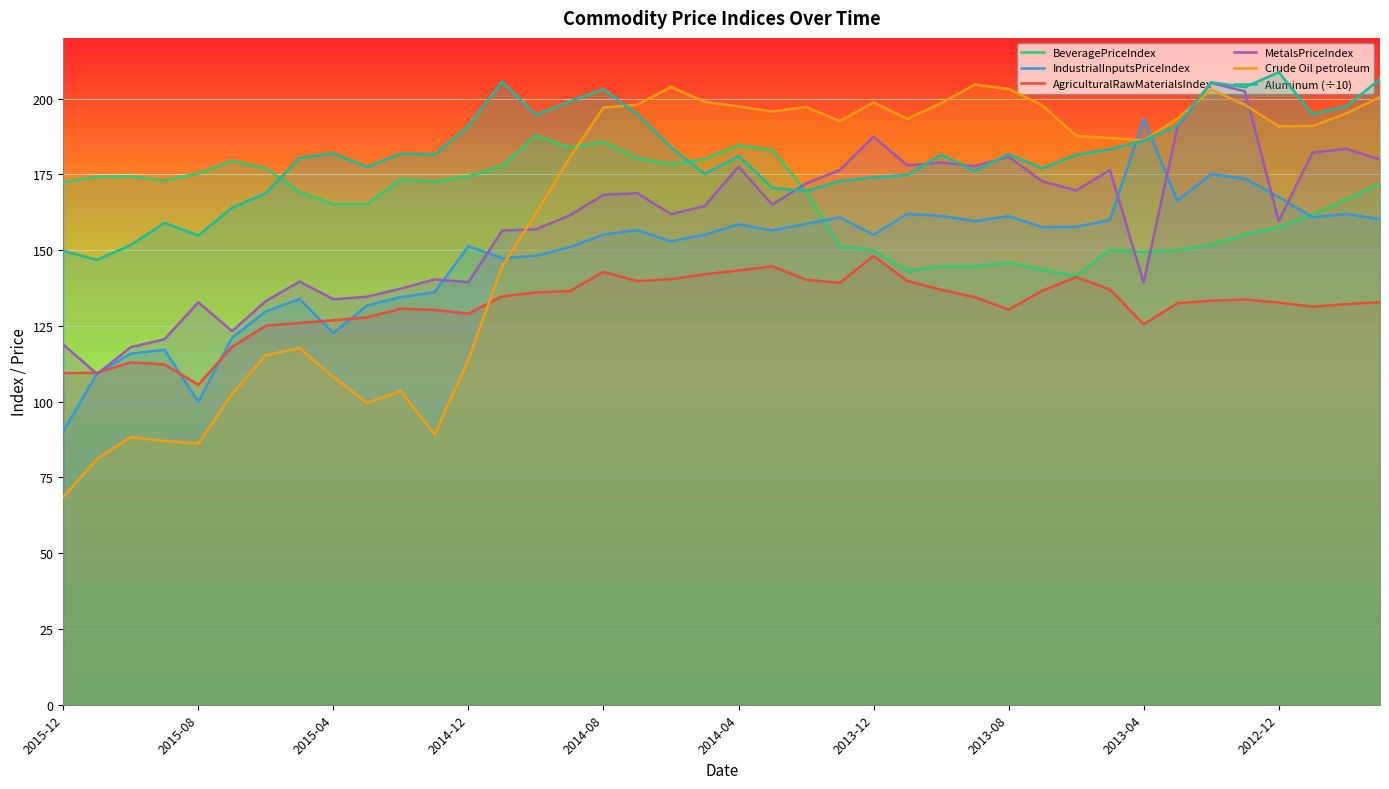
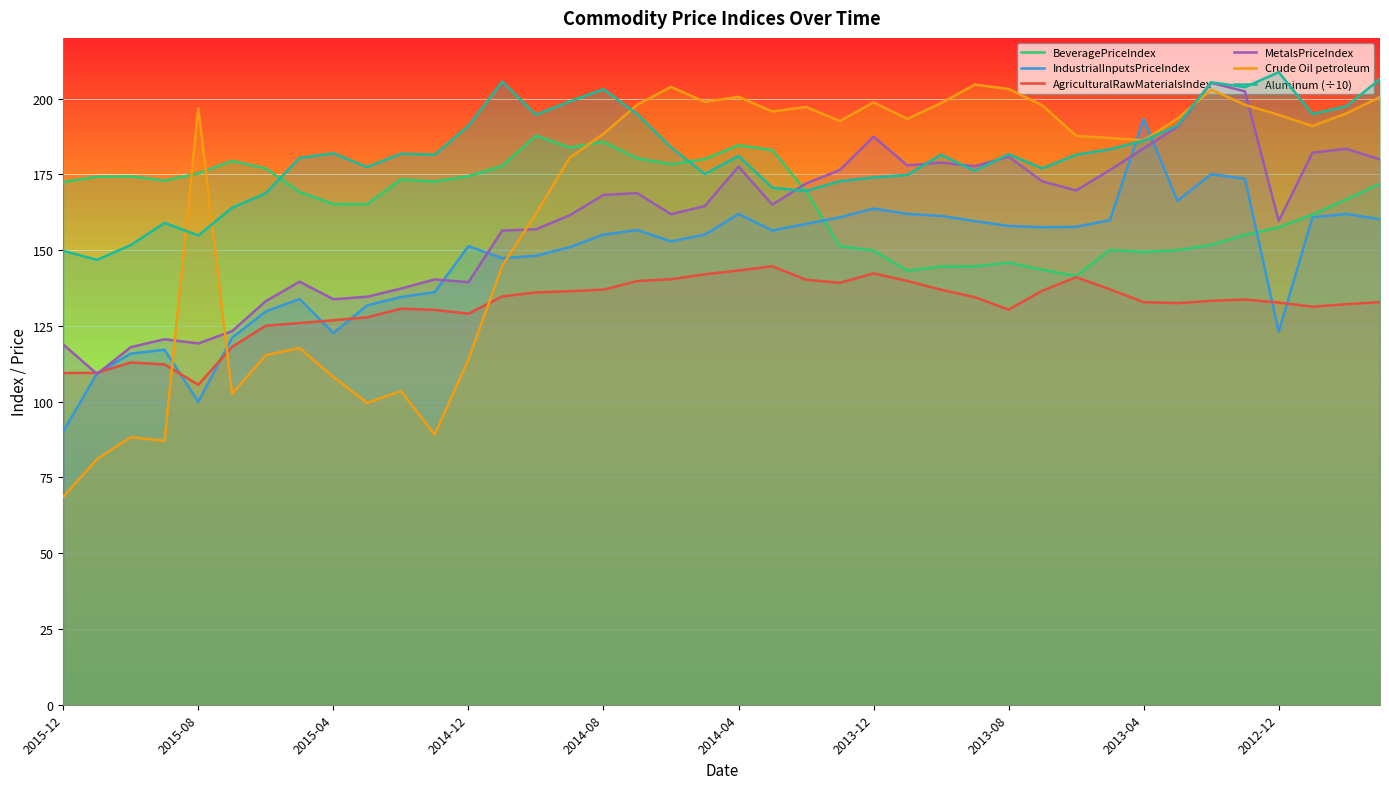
  {
    "IndustrialInputsPriceIndex": {
      "2015-12": 90,
      "2015-08": 100,
      "2015-04": 123,
      "2014-12": 151,
      "2014-08": 155,
-     "2014-04": 158,
-     "2013-12": 155,
-     "2013-08": 161,
+     "2014-04": 162,
+     "2013-12": 164,
+     "2013-08": 158,
      "2013-04": 193,
-     "2012-12": 168
+     "2012-12": 123
    },
    "AgriculturalRawMaterialsIndex": {
      "2015-12": 109,
      "2015-08": 106,
      "2015-04": 127,
      "2014-12": 129,
-     "2014-08": 143,
+     "2014-08": 137,
      "2014-04": 143,
-     "2013-12": 148,
+     "2013-12": 142,
      "2013-08": 130,
-     "2013-04": 126,
+     "2013-04": 133,
      "2012-12": 133
    },
    "MetalsPriceIndex": {
      "2015-12": 119,
-     "2015-08": 133,
+     "2015-08": 119,
      "2015-04": 134,
      "2014-12": 139,
      "2014-08": 168,
      "2014-04": 178,
      "2013-12": 187,
-     "2013-04": 139,
+     "2013-04": 184,
      "2012-12": 160
    },
    "Crude Oil petroleum": {
      "2015-12": 69,
-     "2015-08": 86,
+     "2015-08": 197,
      "2015-04": 108,
      "2014-12": 114,
-     "2014-08": 197,
-     "2014-04": 197,
+     "2014-08": 188,
+     "2014-04": 201,
      "2013-12": 199,
      "2013-08": 203,
-     "2012-12": 191
+     "2012-12": 195
    }
  }
